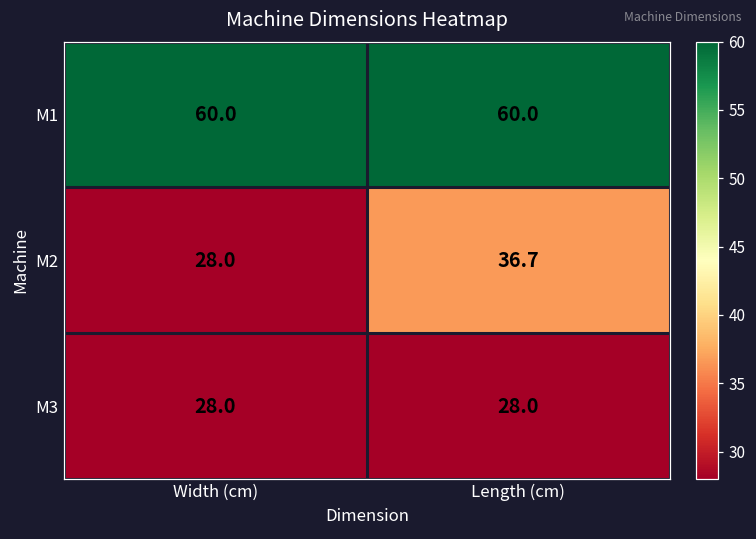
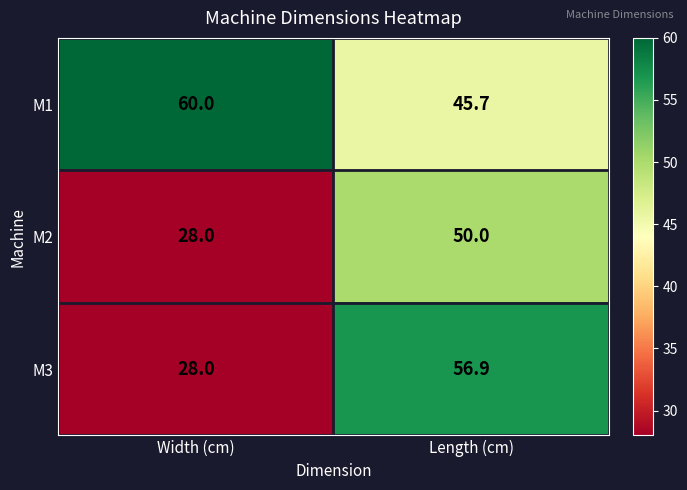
  {
    "M1": {
      "Width (cm)": 60.0,
-     "Length (cm)": 60.0
+     "Length (cm)": 45.7
    },
    "M2": {
      "Width (cm)": 28.0,
-     "Length (cm)": 36.7
+     "Length (cm)": 50.0
    },
    "M3": {
      "Width (cm)": 28.0,
-     "Length (cm)": 28.0
+     "Length (cm)": 56.9
    }
  }
